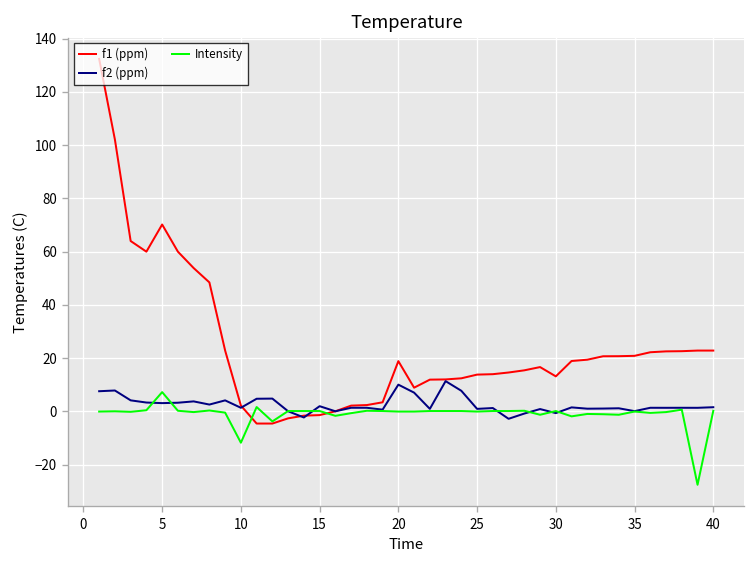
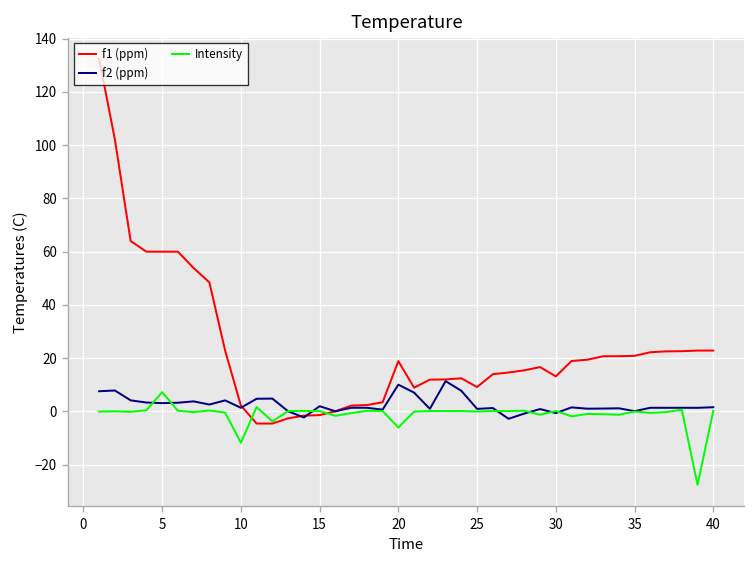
  {
    "f1 (ppm)": {
-     "5": 70,
+     "5": 60,
      "15": -1,
      "20": 19,
-     "25": 14,
+     "25": 9,
      "30": 13,
      "35": 21,
      "40": 23
    },
    "f2 (ppm)": {
      "5": 3,
      "15": 2,
      "20": 10,
      "40": 2
    },
    "Intensity": {
      "5": 7,
      "10": -12,
      "15": 0,
-     "20": 0,
+     "20": -6,
      "40": 0
    }
  }
